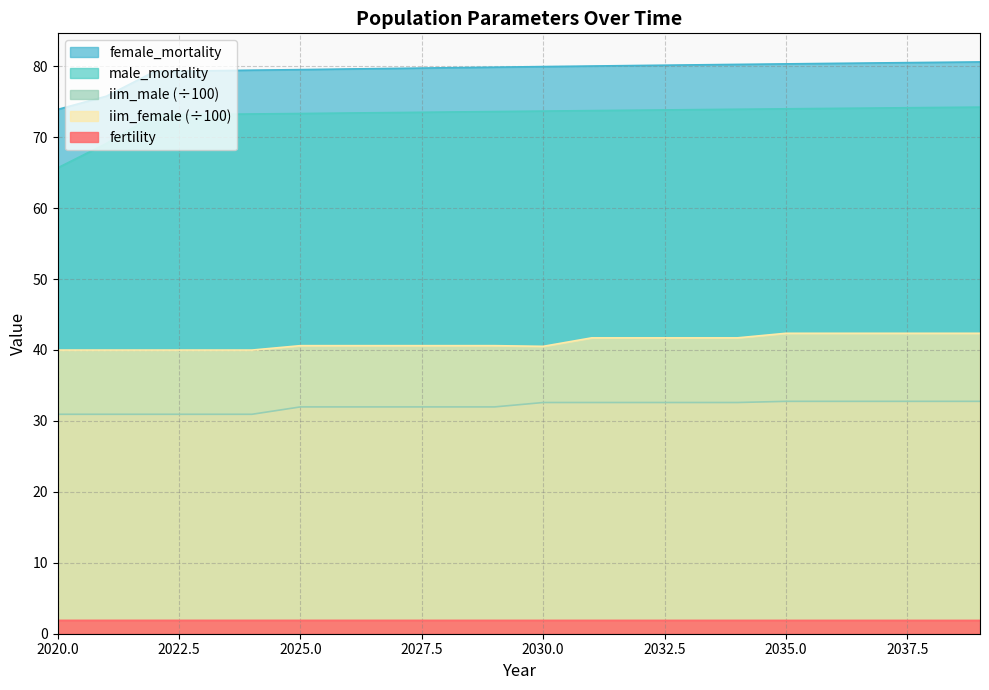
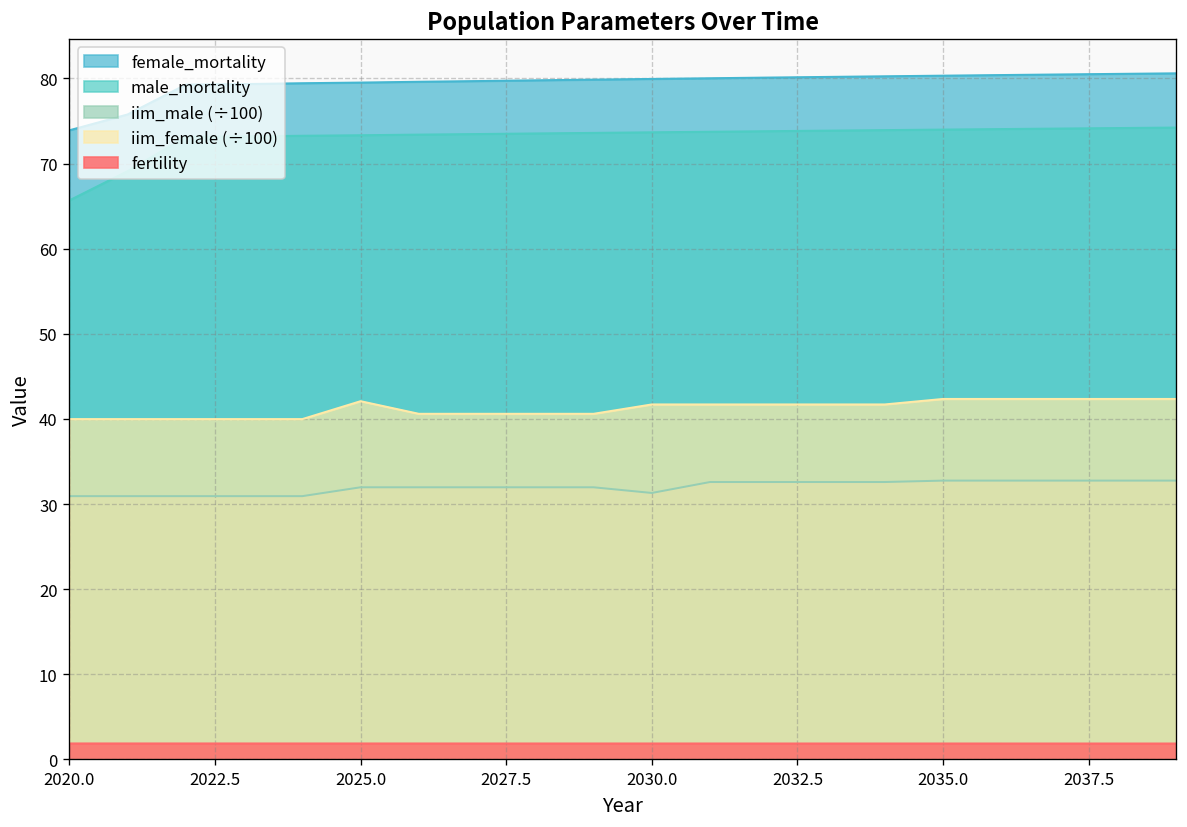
  {
    "iim_male (÷100)": {
      "2020.0": 31,
      "2025.0": 32,
-     "2030.0": 33,
+     "2030.0": 31,
      "2035.0": 33
    },
    "iim_female (÷100)": {
      "2020.0": 40,
-     "2025.0": 41,
-     "2030.0": 41,
+     "2025.0": 42,
+     "2030.0": 42,
      "2035.0": 42
    },
    "fertility": {
      "2020.0": 2,
      "2025.0": 2,
      "2030.0": 2,
      "2035.0": 2
    }
  }
